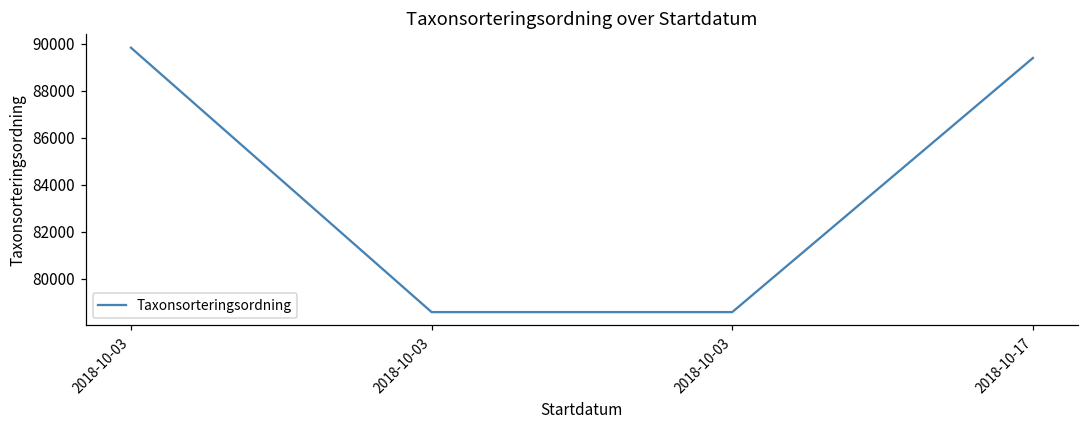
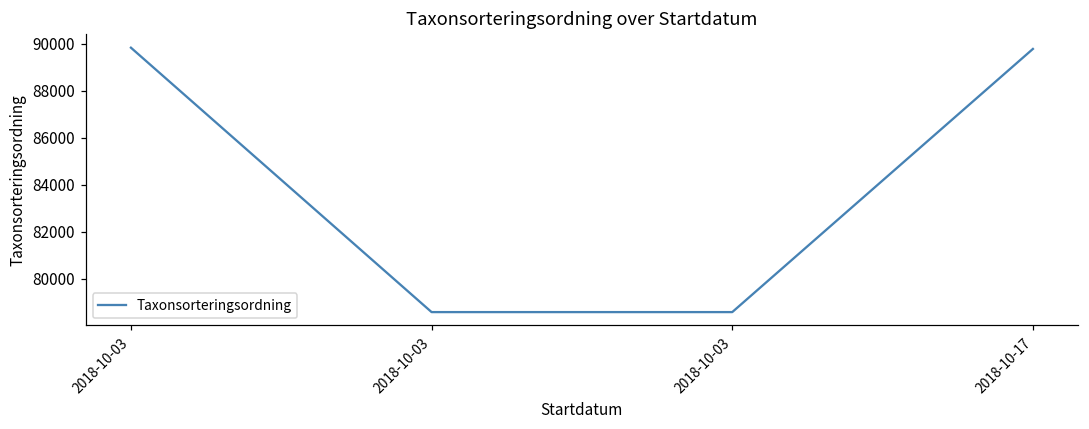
  {
-   "2018-10-17": 89400
+   "2018-10-17": 89800
  }
